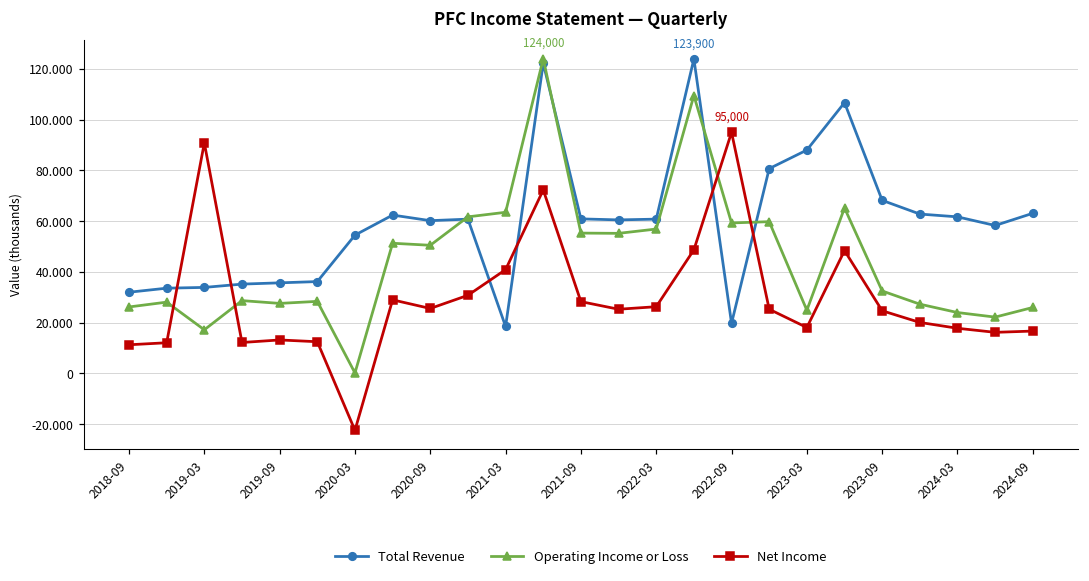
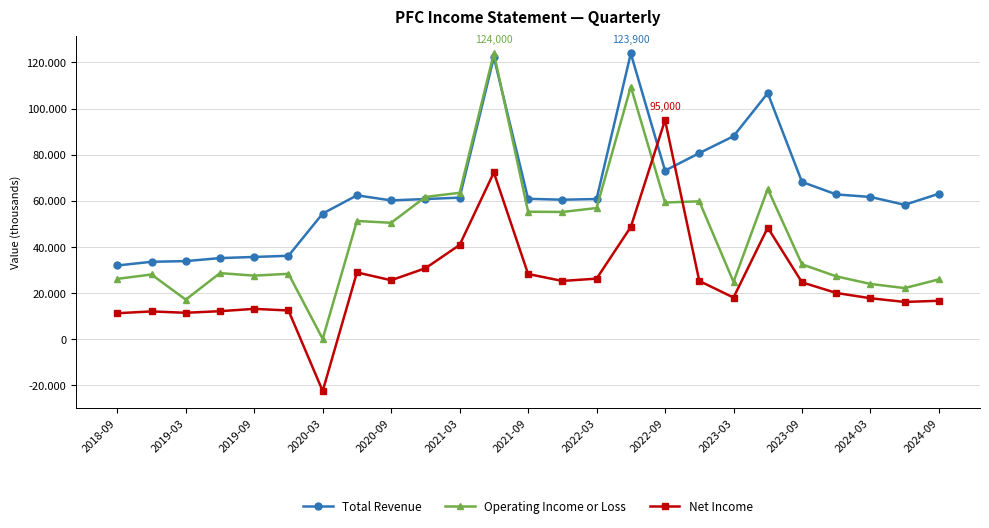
  {
    "Total Revenue": {
      "2018-09": 32,
      "2019-03": 34,
      "2019-09": 36,
      "2020-03": 55,
      "2020-09": 60,
-     "2021-03": 19,
+     "2021-03": 61,
      "2021-09": 61,
      "2022-03": 61,
-     "2022-09": 20,
+     "2022-09": 73,
      "2023-03": 88,
      "2023-09": 68,
      "2024-03": 62,
      "2024-09": 63
    },
    "Operating Income or Loss": {
      "2018-09": 26,
      "2019-03": 17,
      "2019-09": 28,
      "2020-03": 0,
      "2020-09": 51,
      "2021-03": 64,
      "2021-09": 55,
      "2022-03": 57,
      "2022-09": 59,
      "2023-03": 25,
      "2023-09": 33,
      "2024-03": 24,
      "2024-09": 26
    },
    "Net Income": {
      "2018-09": 11,
-     "2019-03": 91,
+     "2019-03": 12,
      "2019-09": 13,
      "2020-03": -22,
      "2020-09": 26,
      "2021-03": 41,
      "2021-09": 28,
      "2022-03": 26,
      "2023-03": 18,
      "2023-09": 25,
      "2024-03": 18,
      "2024-09": 17
    }
  }
